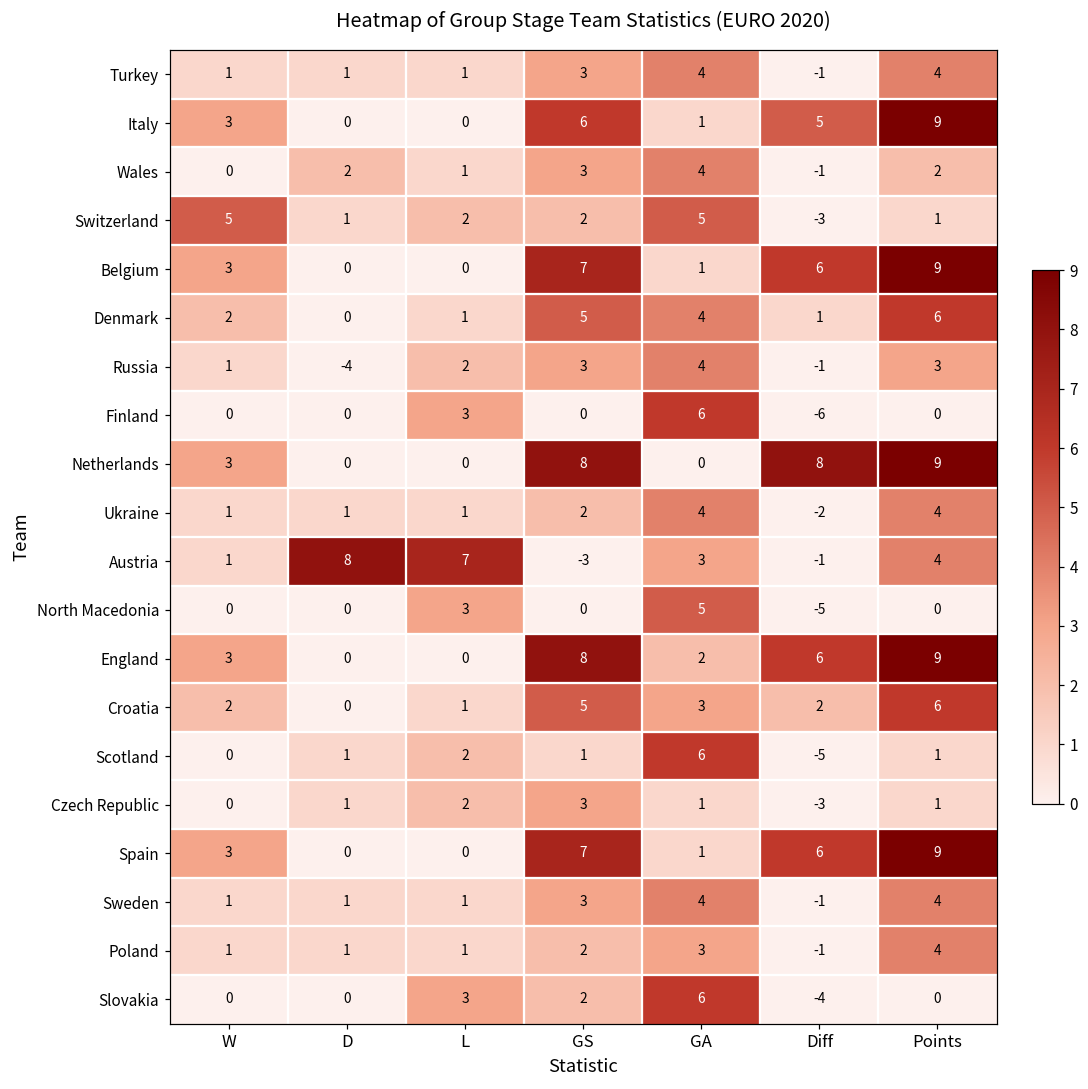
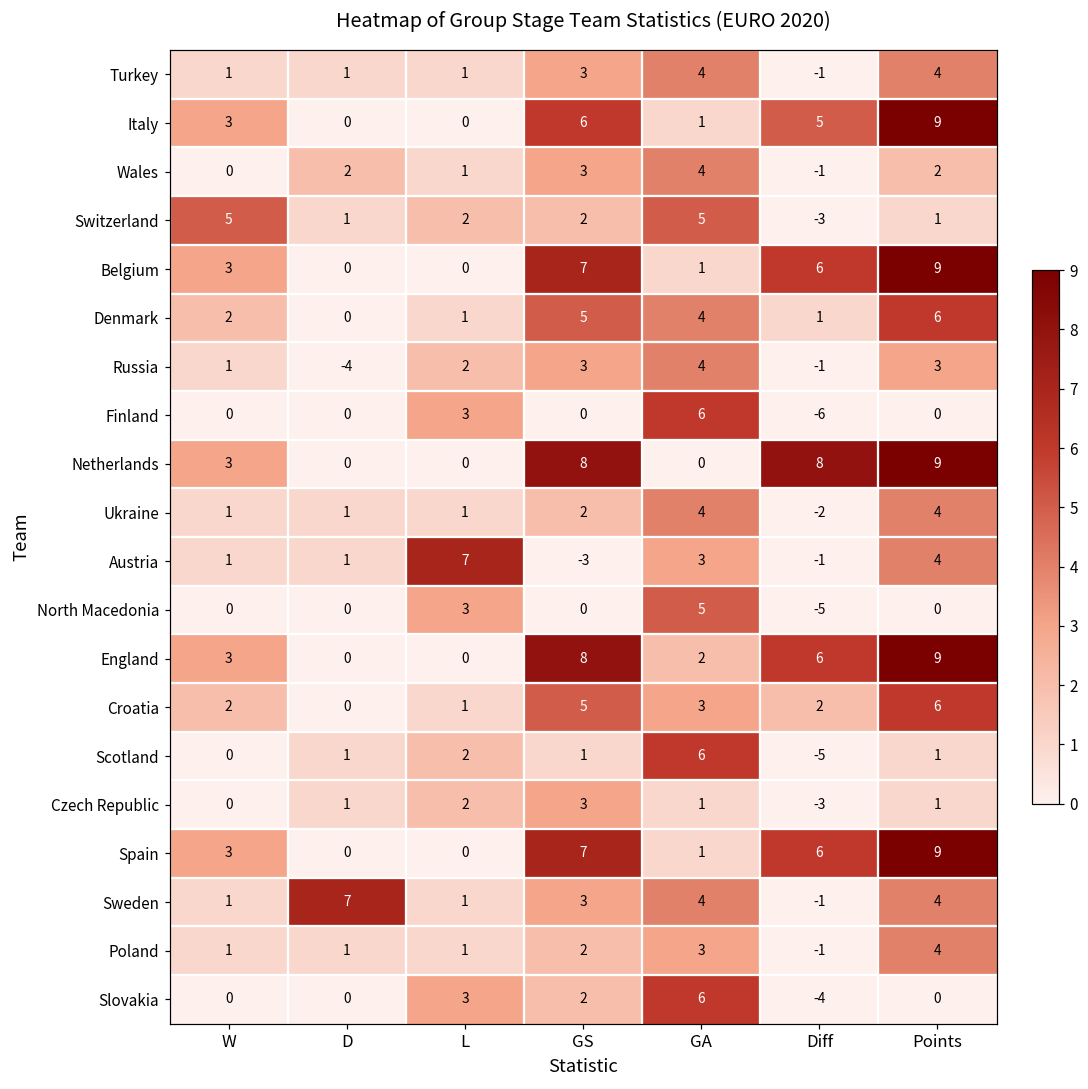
  {
    "Turkey": {
      "W": 1,
      "D": 1,
      "L": 1,
      "GS": 3,
      "GA": 4,
      "Diff": -1,
      "Points": 4
    },
    "Italy": {
      "W": 3,
      "D": 0,
      "L": 0,
      "GS": 6,
      "GA": 1,
      "Diff": 5,
      "Points": 9
    },
    "Wales": {
      "W": 0,
      "D": 2,
      "L": 1,
      "GS": 3,
      "GA": 4,
      "Diff": -1,
      "Points": 2
    },
    "Switzerland": {
      "W": 5,
      "D": 1,
      "L": 2,
      "GS": 2,
      "GA": 5,
      "Diff": -3,
      "Points": 1
    },
    "Belgium": {
      "W": 3,
      "D": 0,
      "L": 0,
      "GS": 7,
      "GA": 1,
      "Diff": 6,
      "Points": 9
    },
    "Denmark": {
      "W": 2,
      "D": 0,
      "L": 1,
      "GS": 5,
      "GA": 4,
      "Diff": 1,
      "Points": 6
    },
    "Russia": {
      "W": 1,
      "D": -4,
      "L": 2,
      "GS": 3,
      "GA": 4,
      "Diff": -1,
      "Points": 3
    },
    "Finland": {
      "W": 0,
      "D": 0,
      "L": 3,
      "GS": 0,
      "GA": 6,
      "Diff": -6,
      "Points": 0
    },
    "Netherlands": {
      "W": 3,
      "D": 0,
      "L": 0,
      "GS": 8,
      "GA": 0,
      "Diff": 8,
      "Points": 9
    },
    "Ukraine": {
      "W": 1,
      "D": 1,
      "L": 1,
      "GS": 2,
      "GA": 4,
      "Diff": -2,
      "Points": 4
    },
    "Austria": {
      "W": 1,
-     "D": 8,
+     "D": 1,
      "L": 7,
      "GS": -3,
      "GA": 3,
      "Diff": -1,
      "Points": 4
    },
    "North Macedonia": {
      "W": 0,
      "D": 0,
      "L": 3,
      "GS": 0,
      "GA": 5,
      "Diff": -5,
      "Points": 0
    },
    "England": {
      "W": 3,
      "D": 0,
      "L": 0,
      "GS": 8,
      "GA": 2,
      "Diff": 6,
      "Points": 9
    },
    "Croatia": {
      "W": 2,
      "D": 0,
      "L": 1,
      "GS": 5,
      "GA": 3,
      "Diff": 2,
      "Points": 6
    },
    "Scotland": {
      "W": 0,
      "D": 1,
      "L": 2,
      "GS": 1,
      "GA": 6,
      "Diff": -5,
      "Points": 1
    },
    "Czech Republic": {
      "W": 0,
      "D": 1,
      "L": 2,
      "GS": 3,
      "GA": 1,
      "Diff": -3,
      "Points": 1
    },
    "Spain": {
      "W": 3,
      "D": 0,
      "L": 0,
      "GS": 7,
      "GA": 1,
      "Diff": 6,
      "Points": 9
    },
    "Sweden": {
      "W": 1,
-     "D": 1,
+     "D": 7,
      "L": 1,
      "GS": 3,
      "GA": 4,
      "Diff": -1,
      "Points": 4
    },
    "Poland": {
      "W": 1,
      "D": 1,
      "L": 1,
      "GS": 2,
      "GA": 3,
      "Diff": -1,
      "Points": 4
    },
    "Slovakia": {
      "W": 0,
      "D": 0,
      "L": 3,
      "GS": 2,
      "GA": 6,
      "Diff": -4,
      "Points": 0
    }
  }
